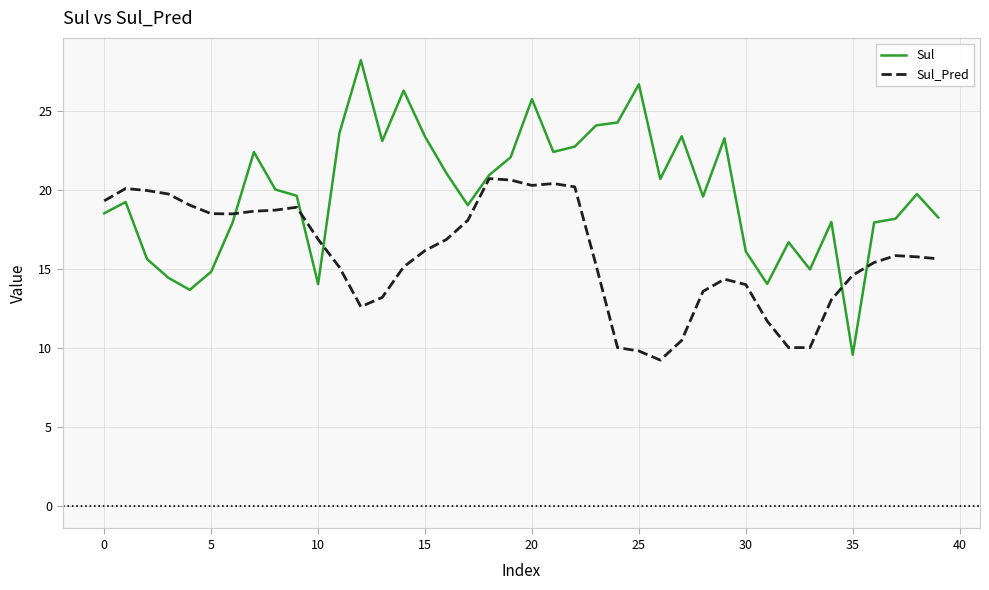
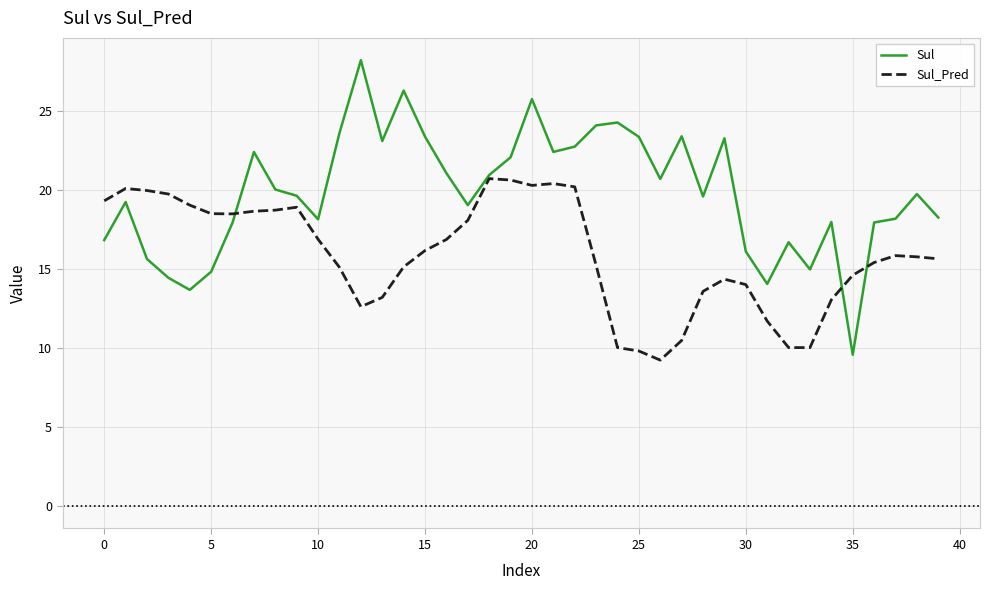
  {
    "Sul": {
-     "0": 18.5,
+     "0": 16.8,
      "5": 14.8,
-     "10": 14.0,
+     "10": 18.1,
      "15": 23.4,
      "20": 25.7,
-     "25": 26.7,
+     "25": 23.3,
      "30": 16.1,
      "35": 9.6
    },
    "Sul_Pred": {
      "0": 19.3,
      "5": 18.5,
      "10": 16.9,
      "15": 16.2,
      "20": 20.3,
      "25": 9.8,
      "30": 14.0,
      "35": 14.6
    }
  }
